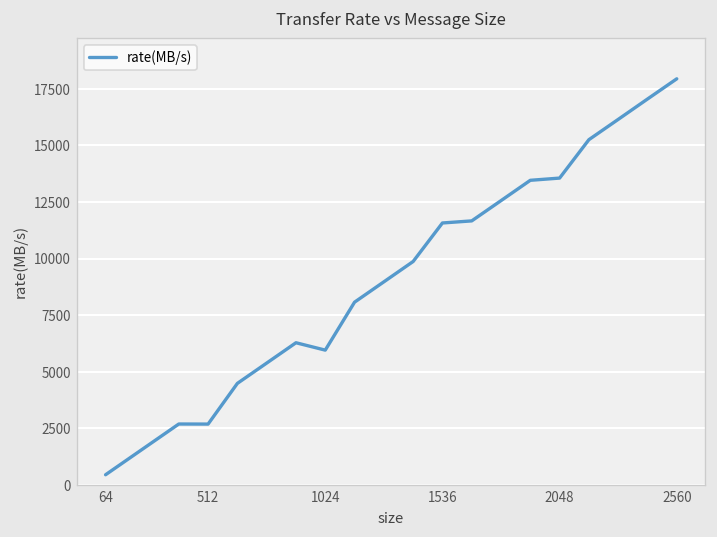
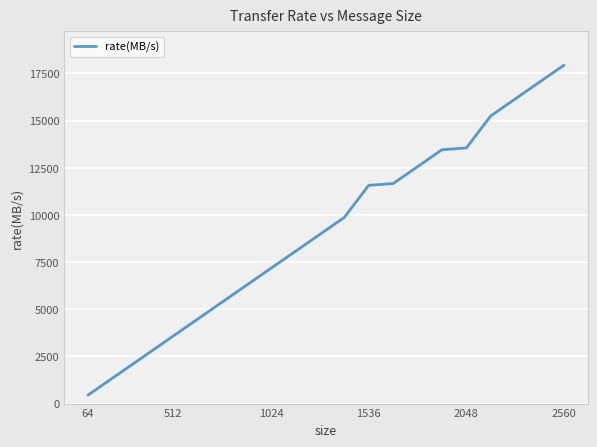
  {
    "64": 400,
-   "512": 2700,
-   "1024": 6000,
+   "512": 3600,
+   "1024": 7200,
    "1536": 11600,
    "2048": 13600,
    "2560": 17900
  }
